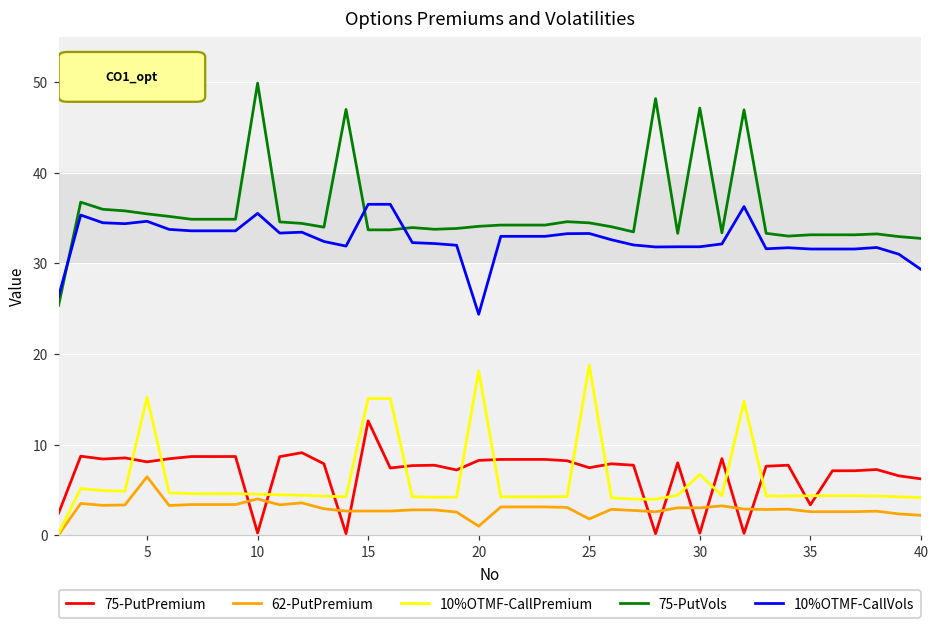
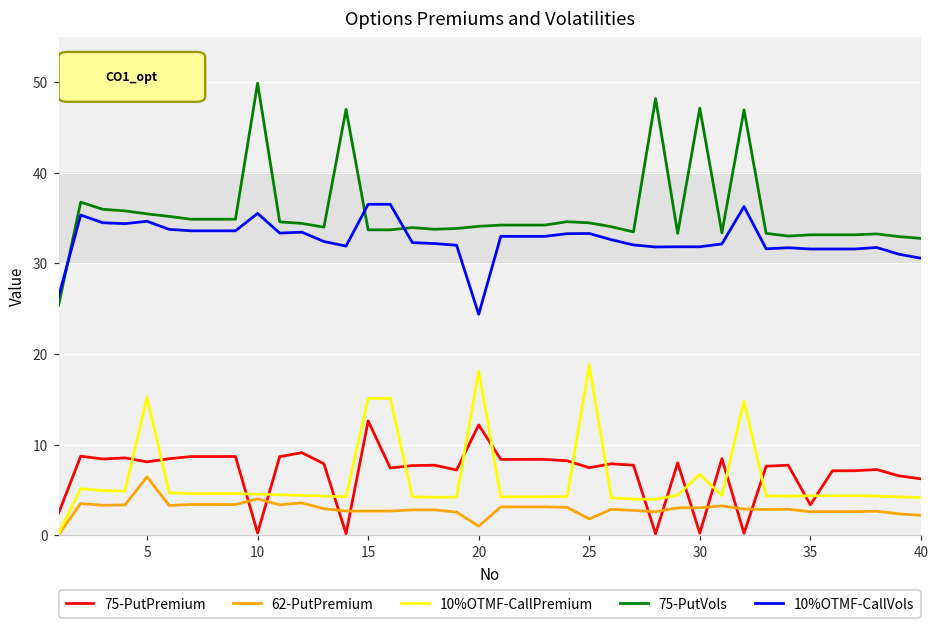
  {
    "75-PutPremium": {
      "5": 8,
      "10": 0,
      "15": 13,
-     "20": 8,
+     "20": 12,
      "25": 7,
      "30": 0,
      "35": 3,
      "40": 6
    },
    "62-PutPremium": {
      "5": 6,
      "10": 4,
      "15": 3,
      "20": 1,
      "25": 2,
      "30": 3,
      "35": 3,
      "40": 2
    },
    "10%OTMF-CallPremium": {
      "5": 15,
      "10": 5,
      "15": 15,
      "20": 18,
      "25": 19,
      "30": 7,
      "35": 4,
      "40": 4
    },
    "75-PutVols": {
      "5": 35,
      "10": 50,
      "15": 34,
      "20": 34,
      "25": 34,
      "30": 47,
      "35": 33,
      "40": 33
    },
    "10%OTMF-CallVols": {
      "5": 35,
      "10": 36,
      "15": 37,
      "20": 24,
      "25": 33,
      "30": 32,
      "35": 32,
-     "40": 29
+     "40": 31
    }
  }
